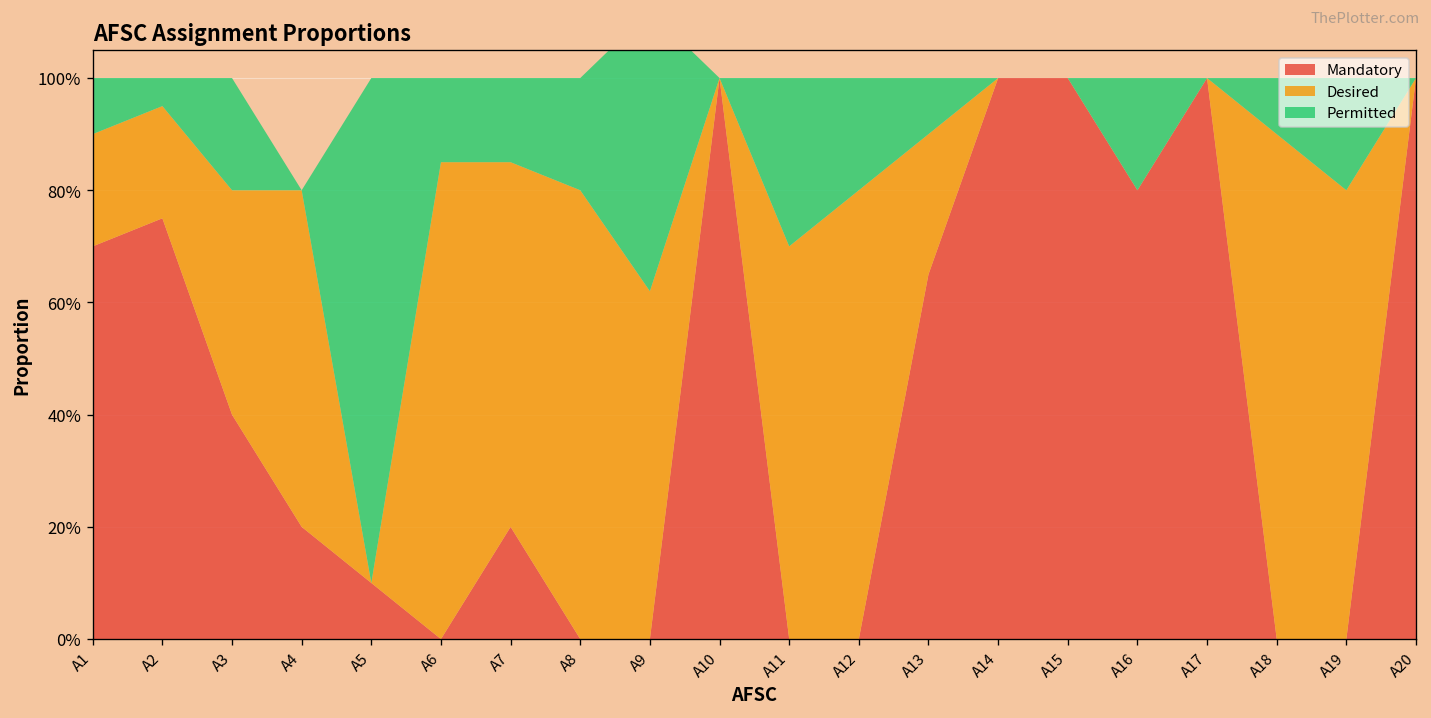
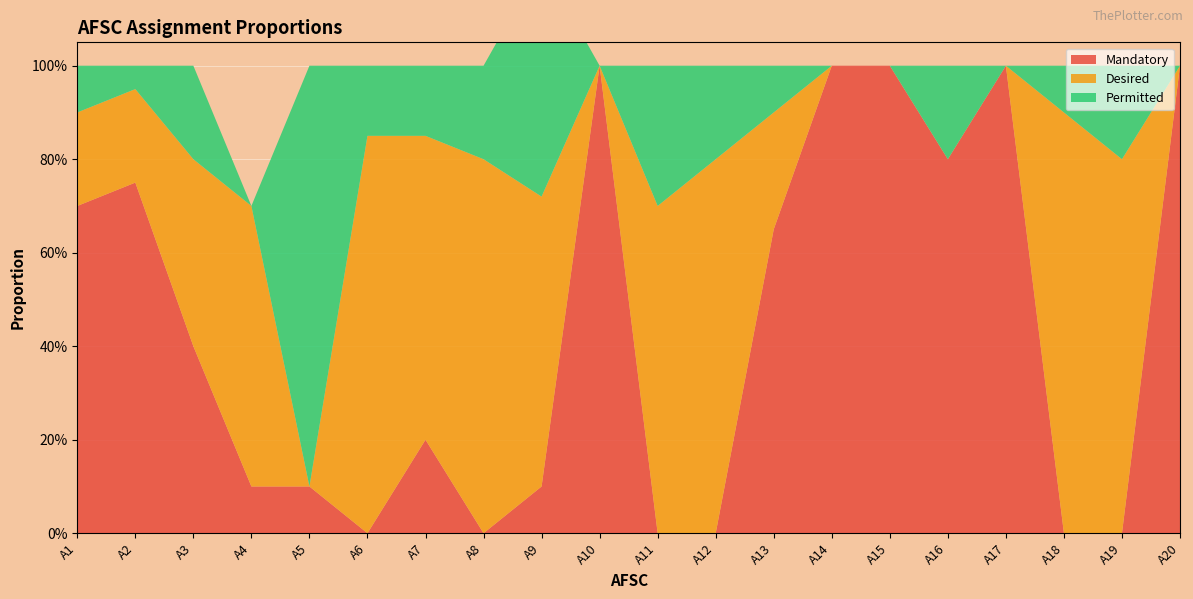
  {
    "Mandatory": {
      "A1": "70%",
      "A2": "75%",
      "A3": "40%",
-     "A4": "20%",
+     "A4": "10%",
      "A6": "0%",
      "A7": "20%",
      "A8": "0%",
-     "A9": "0%",
+     "A9": "10%",
      "A11": "0%",
      "A12": "0%",
      "A13": "65%",
      "A18": "0%",
      "A19": "0%"
    },
    "Desired": {
      "A1": "20%",
      "A2": "20%",
      "A3": "40%",
      "A6": "85%",
      "A7": "65%",
      "A8": "80%",
      "A9": "62%",
      "A11": "70%",
      "A12": "80%",
      "A13": "25%",
      "A18": "90%",
      "A19": "80%"
    },
    "Permitted": {
      "A1": "10%",
      "A2": "5%",
      "A3": "20%",
      "A5": "90%",
      "A6": "15%",
      "A7": "15%",
      "A8": "20%",
      "A11": "30%",
      "A12": "20%",
      "A13": "10%",
      "A16": "20%",
      "A18": "10%"
    }
  }
